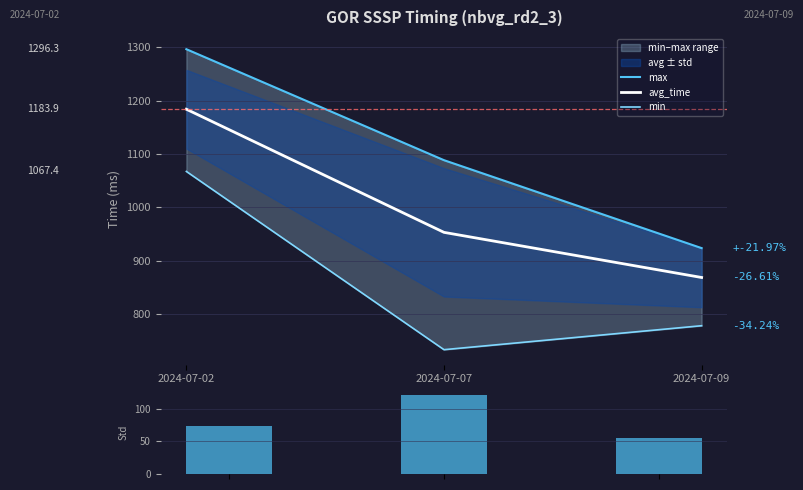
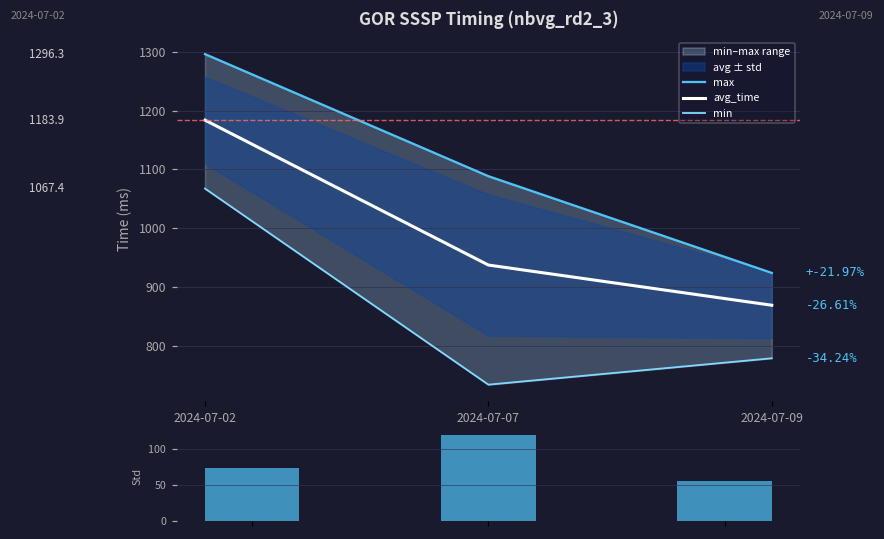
  {
    "GOR SSSP Timing (nbvg_rd2_3)": {
      "avg_time": {
        "2024-07-02": 1180,
-       "2024-07-07": 950,
+       "2024-07-07": 940,
        "2024-07-09": 870
      }
    }
  }
